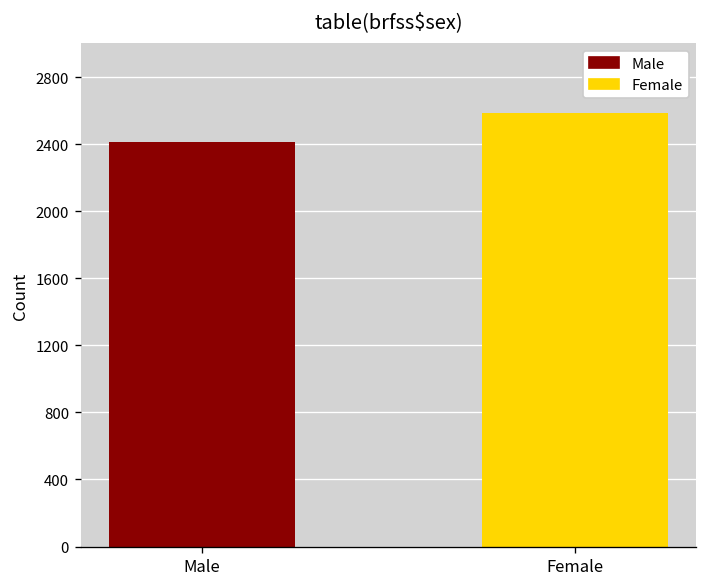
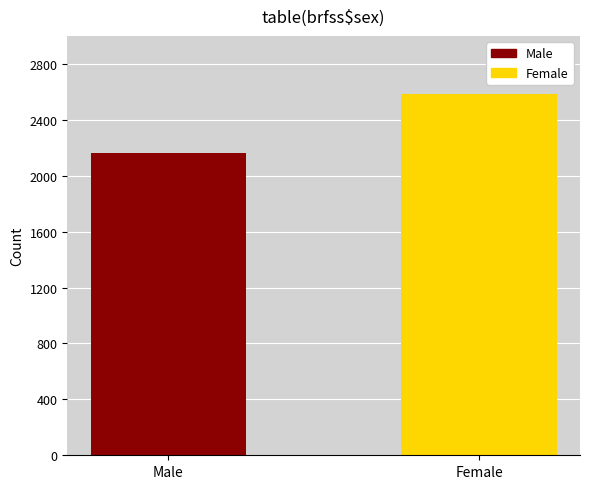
  {
-   "Male": 2410,
+   "Male": 2170,
    "Female": 2590
  }
